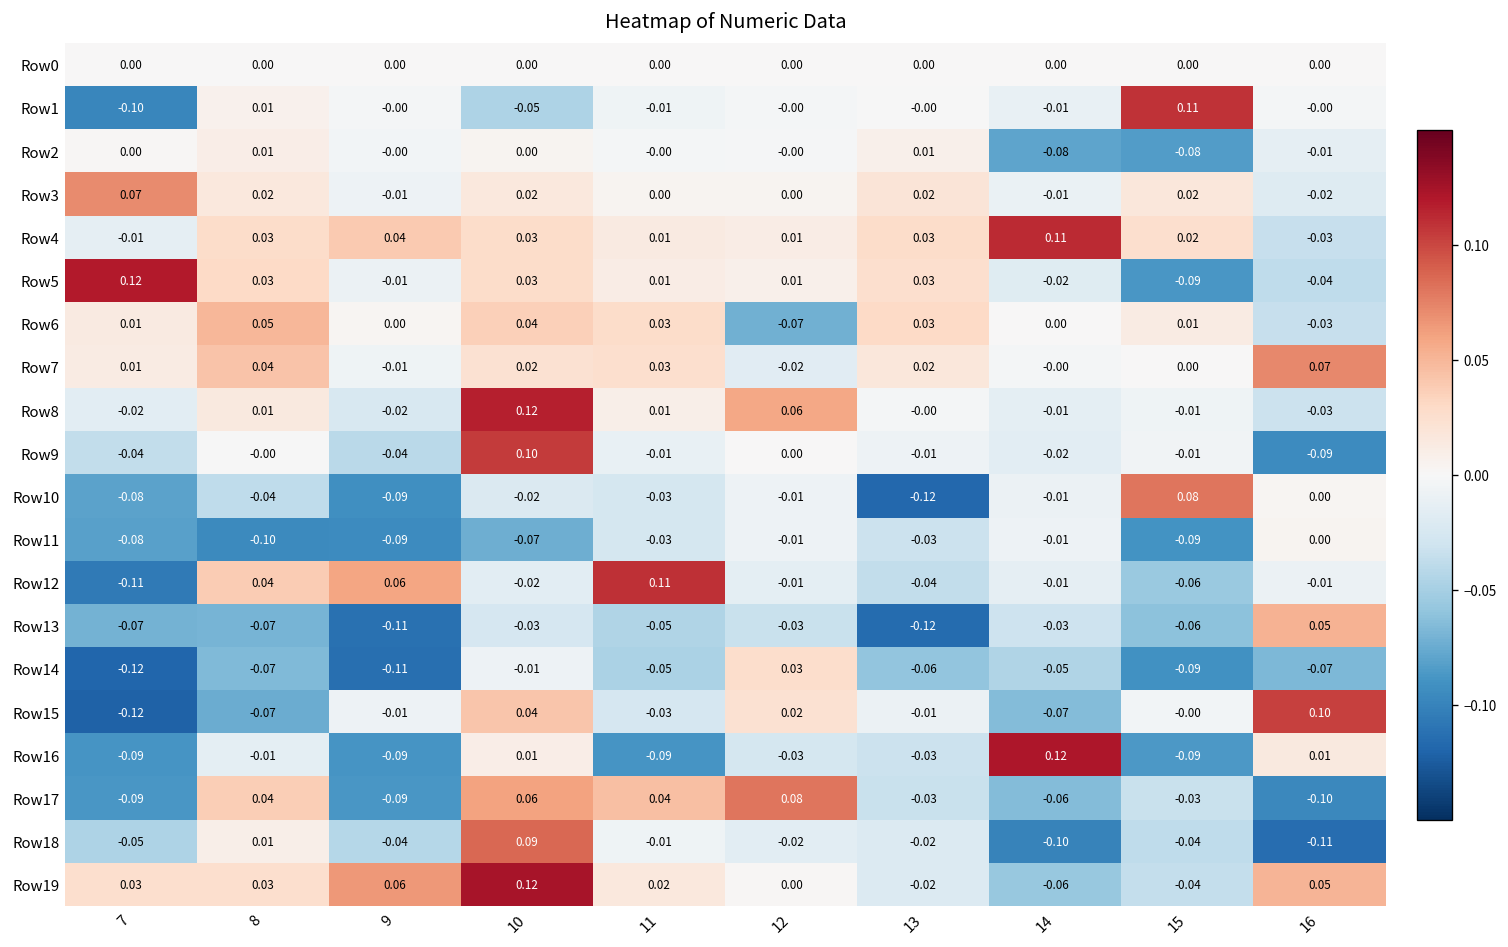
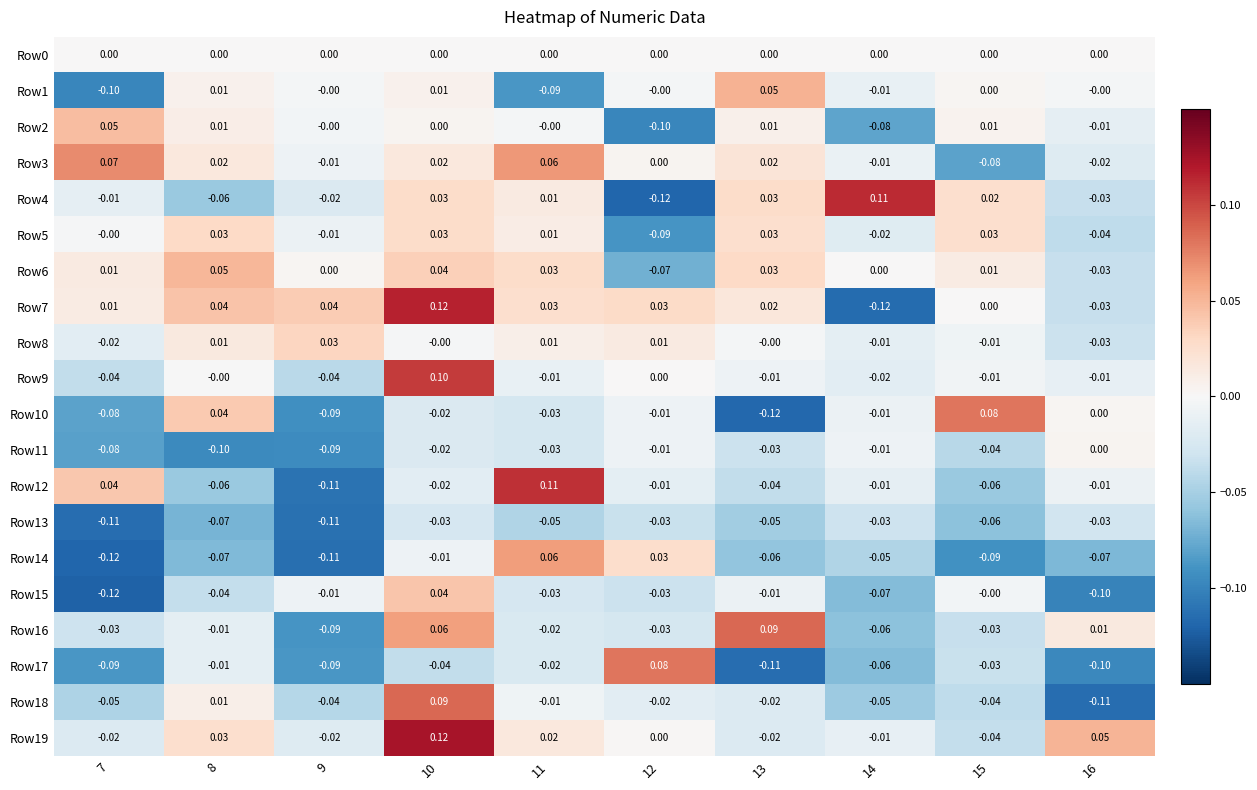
  {
    "Row0": {
      "7": 0.00,
      "8": 0.00,
      "9": 0.00,
      "10": 0.00,
      "11": 0.00,
      "12": 0.00,
      "13": 0.00,
      "14": 0.00,
      "15": 0.00,
      "16": 0.00
    },
    "Row1": {
      "7": -0.10,
      "8": 0.01,
      "9": -0.00,
-     "10": -0.05,
-     "11": -0.01,
+     "10": 0.01,
+     "11": -0.09,
      "12": -0.00,
-     "13": -0.00,
+     "13": 0.05,
      "14": -0.01,
-     "15": 0.11,
+     "15": 0.00,
      "16": -0.00
    },
    "Row2": {
-     "7": 0.00,
+     "7": 0.05,
      "8": 0.01,
      "9": -0.00,
      "10": 0.00,
      "11": -0.00,
-     "12": -0.00,
+     "12": -0.10,
      "13": 0.01,
      "14": -0.08,
-     "15": -0.08,
+     "15": 0.01,
      "16": -0.01
    },
    "Row3": {
      "7": 0.07,
      "8": 0.02,
      "9": -0.01,
      "10": 0.02,
-     "11": 0.00,
+     "11": 0.06,
      "12": 0.00,
      "13": 0.02,
      "14": -0.01,
-     "15": 0.02,
+     "15": -0.08,
      "16": -0.02
    },
    "Row4": {
      "7": -0.01,
-     "8": 0.03,
-     "9": 0.04,
+     "8": -0.06,
+     "9": -0.02,
      "10": 0.03,
      "11": 0.01,
-     "12": 0.01,
+     "12": -0.12,
      "13": 0.03,
      "14": 0.11,
      "15": 0.02,
      "16": -0.03
    },
    "Row5": {
-     "7": 0.12,
+     "7": -0.00,
      "8": 0.03,
      "9": -0.01,
      "10": 0.03,
      "11": 0.01,
-     "12": 0.01,
+     "12": -0.09,
      "13": 0.03,
      "14": -0.02,
-     "15": -0.09,
+     "15": 0.03,
      "16": -0.04
    },
    "Row6": {
      "7": 0.01,
      "8": 0.05,
      "9": 0.00,
      "10": 0.04,
      "11": 0.03,
      "12": -0.07,
      "13": 0.03,
      "14": 0.00,
      "15": 0.01,
      "16": -0.03
    },
    "Row7": {
      "7": 0.01,
      "8": 0.04,
-     "9": -0.01,
-     "10": 0.02,
+     "9": 0.04,
+     "10": 0.12,
      "11": 0.03,
-     "12": -0.02,
+     "12": 0.03,
      "13": 0.02,
-     "14": -0.00,
+     "14": -0.12,
      "15": 0.00,
-     "16": 0.07
+     "16": -0.03
    },
    "Row8": {
      "7": -0.02,
      "8": 0.01,
-     "9": -0.02,
-     "10": 0.12,
+     "9": 0.03,
+     "10": -0.00,
      "11": 0.01,
-     "12": 0.06,
+     "12": 0.01,
      "13": -0.00,
      "14": -0.01,
      "15": -0.01,
      "16": -0.03
    },
    "Row9": {
      "7": -0.04,
      "8": -0.00,
      "9": -0.04,
      "10": 0.10,
      "11": -0.01,
      "12": 0.00,
      "13": -0.01,
      "14": -0.02,
      "15": -0.01,
-     "16": -0.09
+     "16": -0.01
    },
    "Row10": {
      "7": -0.08,
-     "8": -0.04,
+     "8": 0.04,
      "9": -0.09,
      "10": -0.02,
      "11": -0.03,
      "12": -0.01,
      "13": -0.12,
      "14": -0.01,
      "15": 0.08,
      "16": 0.00
    },
    "Row11": {
      "7": -0.08,
      "8": -0.10,
      "9": -0.09,
-     "10": -0.07,
+     "10": -0.02,
      "11": -0.03,
      "12": -0.01,
      "13": -0.03,
      "14": -0.01,
-     "15": -0.09,
+     "15": -0.04,
      "16": 0.00
    },
    "Row12": {
-     "7": -0.11,
-     "8": 0.04,
-     "9": 0.06,
+     "7": 0.04,
+     "8": -0.06,
+     "9": -0.11,
      "10": -0.02,
      "11": 0.11,
      "12": -0.01,
      "13": -0.04,
      "14": -0.01,
      "15": -0.06,
      "16": -0.01
    },
    "Row13": {
-     "7": -0.07,
+     "7": -0.11,
      "8": -0.07,
      "9": -0.11,
      "10": -0.03,
      "11": -0.05,
      "12": -0.03,
-     "13": -0.12,
+     "13": -0.05,
      "14": -0.03,
      "15": -0.06,
-     "16": 0.05
+     "16": -0.03
    },
    "Row14": {
      "7": -0.12,
      "8": -0.07,
      "9": -0.11,
      "10": -0.01,
-     "11": -0.05,
+     "11": 0.06,
      "12": 0.03,
      "13": -0.06,
      "14": -0.05,
      "15": -0.09,
      "16": -0.07
    },
    "Row15": {
      "7": -0.12,
-     "8": -0.07,
+     "8": -0.04,
      "9": -0.01,
      "10": 0.04,
      "11": -0.03,
-     "12": 0.02,
+     "12": -0.03,
      "13": -0.01,
      "14": -0.07,
      "15": -0.00,
-     "16": 0.10
+     "16": -0.10
    },
    "Row16": {
-     "7": -0.09,
+     "7": -0.03,
      "8": -0.01,
      "9": -0.09,
-     "10": 0.01,
-     "11": -0.09,
+     "10": 0.06,
+     "11": -0.02,
      "12": -0.03,
-     "13": -0.03,
-     "14": 0.12,
-     "15": -0.09,
+     "13": 0.09,
+     "14": -0.06,
+     "15": -0.03,
      "16": 0.01
    },
    "Row17": {
      "7": -0.09,
-     "8": 0.04,
+     "8": -0.01,
      "9": -0.09,
-     "10": 0.06,
-     "11": 0.04,
+     "10": -0.04,
+     "11": -0.02,
      "12": 0.08,
-     "13": -0.03,
+     "13": -0.11,
      "14": -0.06,
      "15": -0.03,
      "16": -0.10
    },
    "Row18": {
      "7": -0.05,
      "8": 0.01,
      "9": -0.04,
      "10": 0.09,
      "11": -0.01,
      "12": -0.02,
      "13": -0.02,
-     "14": -0.10,
+     "14": -0.05,
      "15": -0.04,
      "16": -0.11
    },
    "Row19": {
-     "7": 0.03,
+     "7": -0.02,
      "8": 0.03,
-     "9": 0.06,
+     "9": -0.02,
      "10": 0.12,
      "11": 0.02,
      "12": 0.00,
      "13": -0.02,
-     "14": -0.06,
+     "14": -0.01,
      "15": -0.04,
      "16": 0.05
    }
  }
